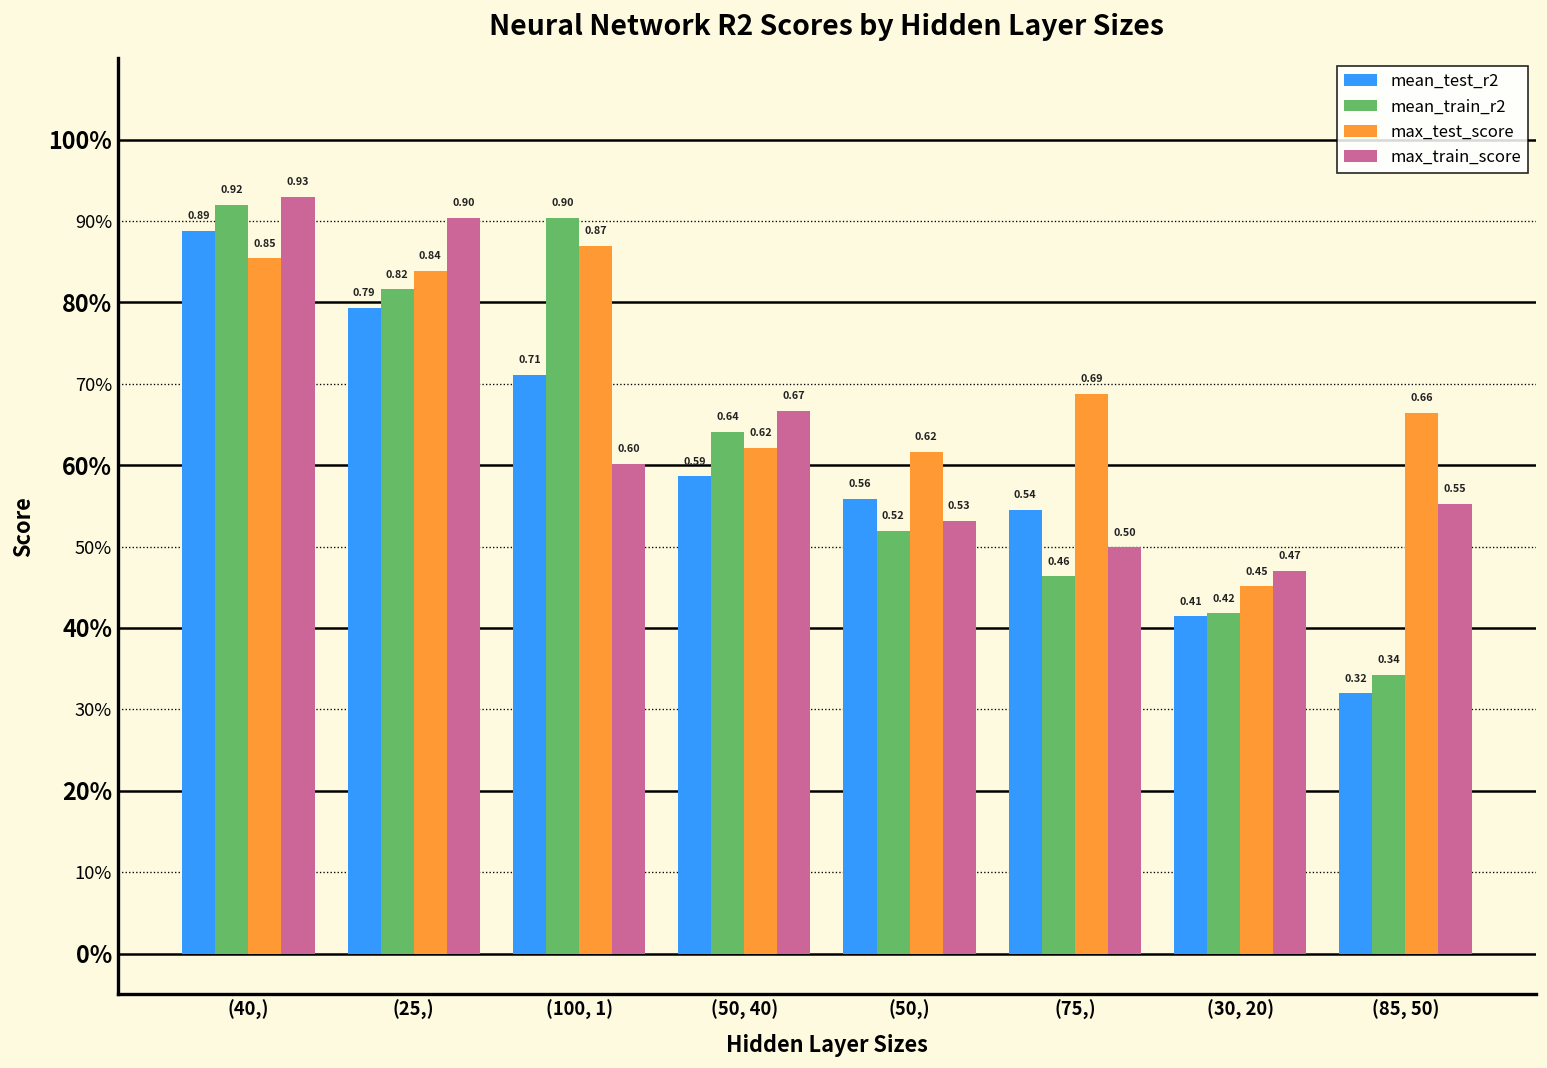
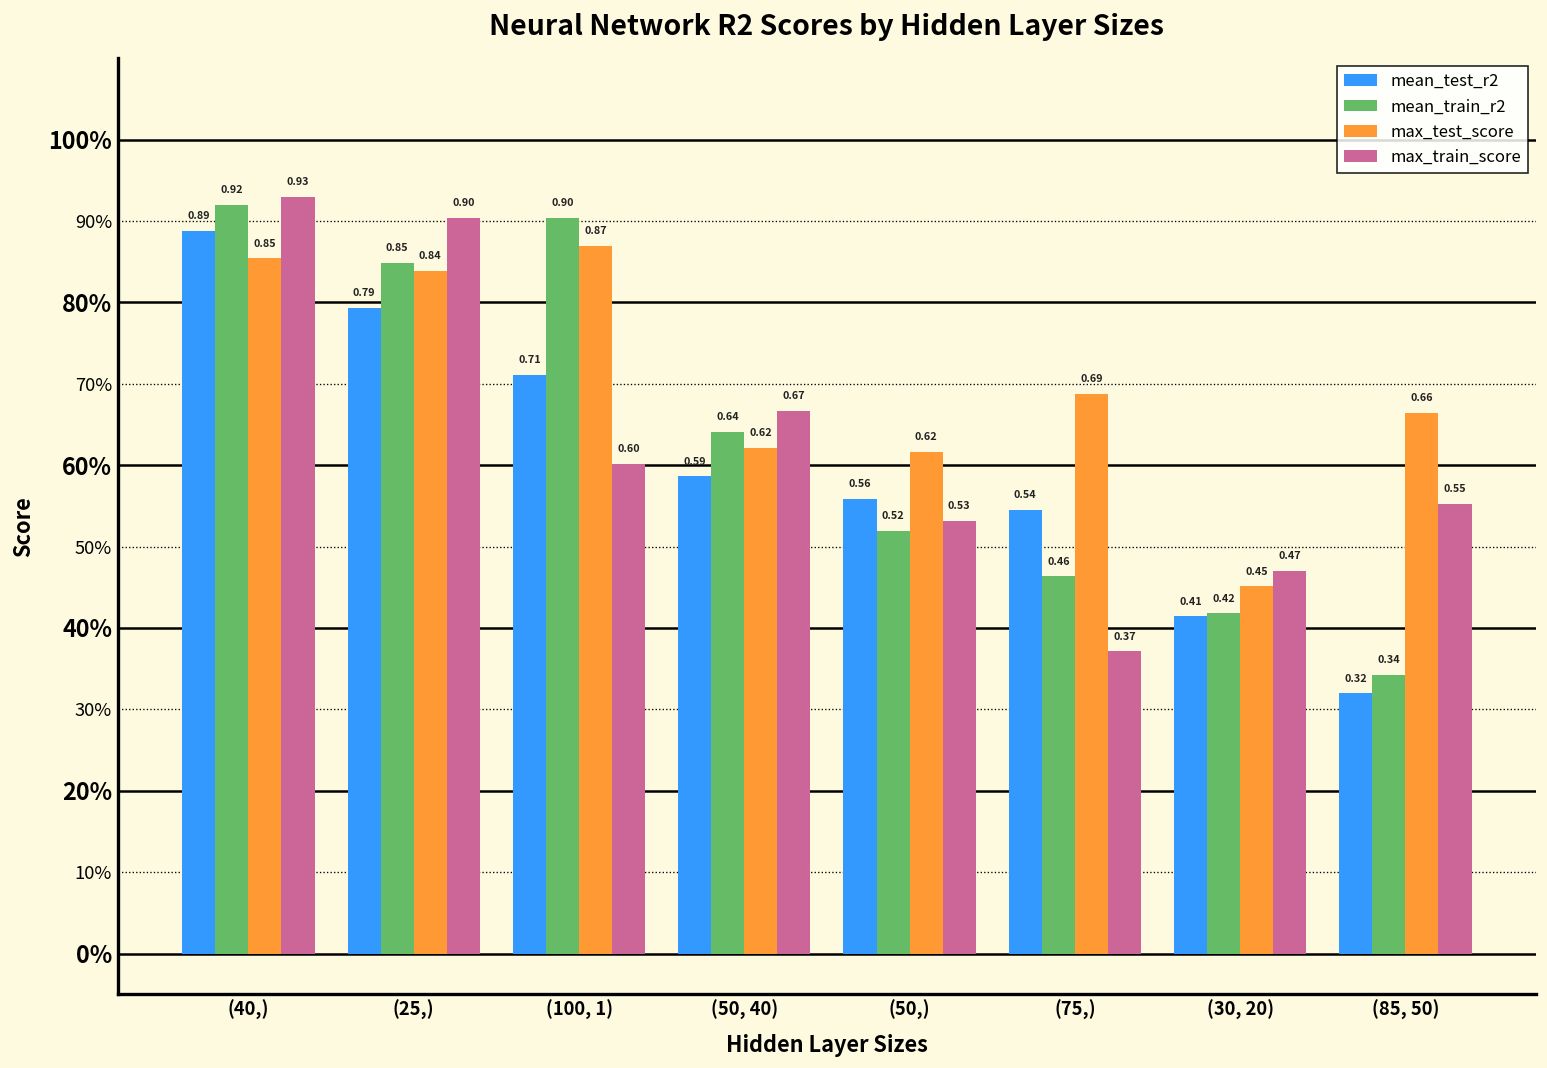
  {
    "mean_test_r2": {
      "(40,)": 0.89,
      "(25,)": 0.79,
      "(100, 1)": 0.71,
      "(50, 40)": 0.59,
      "(50,)": 0.56,
      "(75,)": 0.54,
      "(30, 20)": 0.41,
      "(85, 50)": 0.32
    },
    "mean_train_r2": {
      "(40,)": 0.92,
-     "(25,)": 0.82,
+     "(25,)": 0.85,
      "(100, 1)": 0.90,
      "(50, 40)": 0.64,
      "(50,)": 0.52,
      "(75,)": 0.46,
      "(30, 20)": 0.42,
      "(85, 50)": 0.34
    },
    "max_test_score": {
      "(40,)": 0.85,
      "(25,)": 0.84,
      "(100, 1)": 0.87,
      "(50, 40)": 0.62,
      "(50,)": 0.62,
      "(75,)": 0.69,
      "(30, 20)": 0.45,
      "(85, 50)": 0.66
    },
    "max_train_score": {
      "(40,)": 0.93,
      "(25,)": 0.90,
      "(100, 1)": 0.60,
      "(50, 40)": 0.67,
      "(50,)": 0.53,
-     "(75,)": 0.50,
+     "(75,)": 0.37,
      "(30, 20)": 0.47,
      "(85, 50)": 0.55
    }
  }
